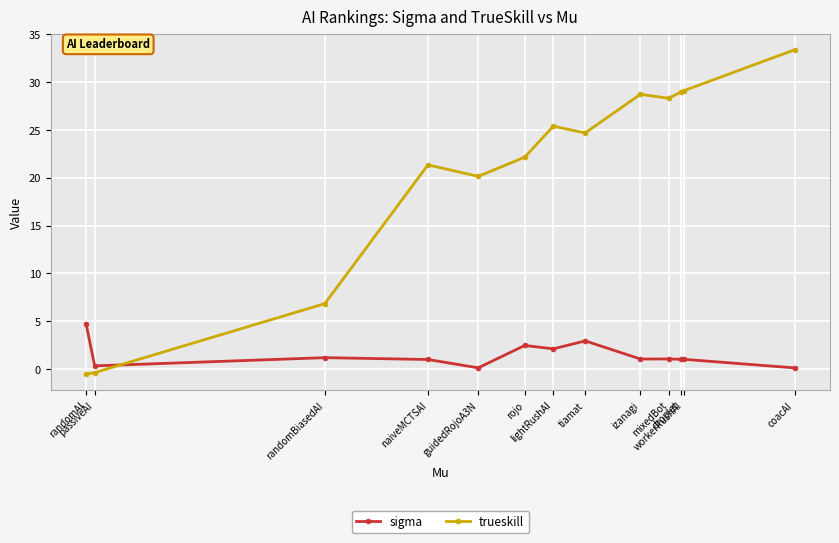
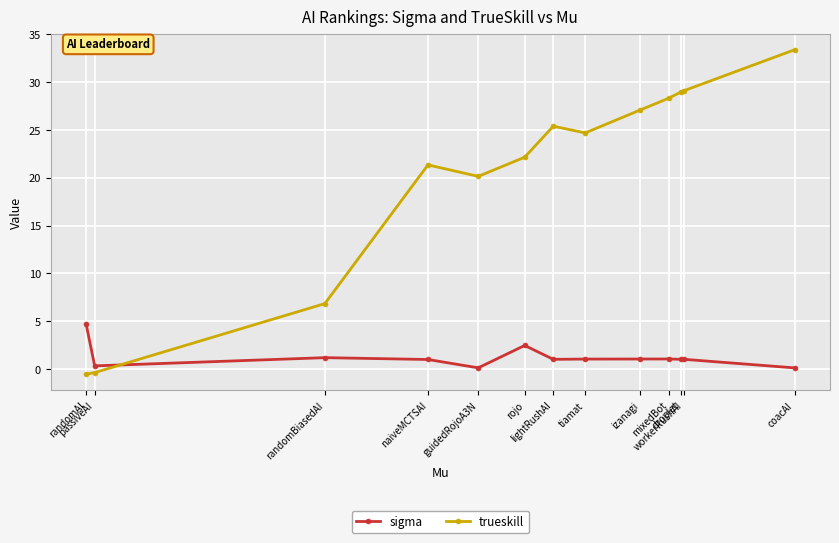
  {
    "sigma": {
      "randomAI": 5,
      "passiveAI": 0,
      "randomBiasedAI": 1,
      "naiveMCTSAI": 1,
      "guidedRojoA3N": 0,
      "rojo": 2,
-     "lightRushAI": 2,
-     "tiamat": 3,
+     "lightRushAI": 1,
+     "tiamat": 1,
      "izanagi": 1,
      "mixedBot": 1,
      "droplet": 1,
      "workerRushAI": 1,
      "coacAI": 0
    },
    "trueskill": {
      "randomAI": -1,
      "passiveAI": 0,
      "randomBiasedAI": 7,
      "naiveMCTSAI": 21,
      "guidedRojoA3N": 20,
      "rojo": 22,
      "lightRushAI": 25,
      "tiamat": 25,
-     "izanagi": 29,
+     "izanagi": 27,
      "mixedBot": 28,
      "droplet": 29,
      "workerRushAI": 29,
      "coacAI": 33
    }
  }
